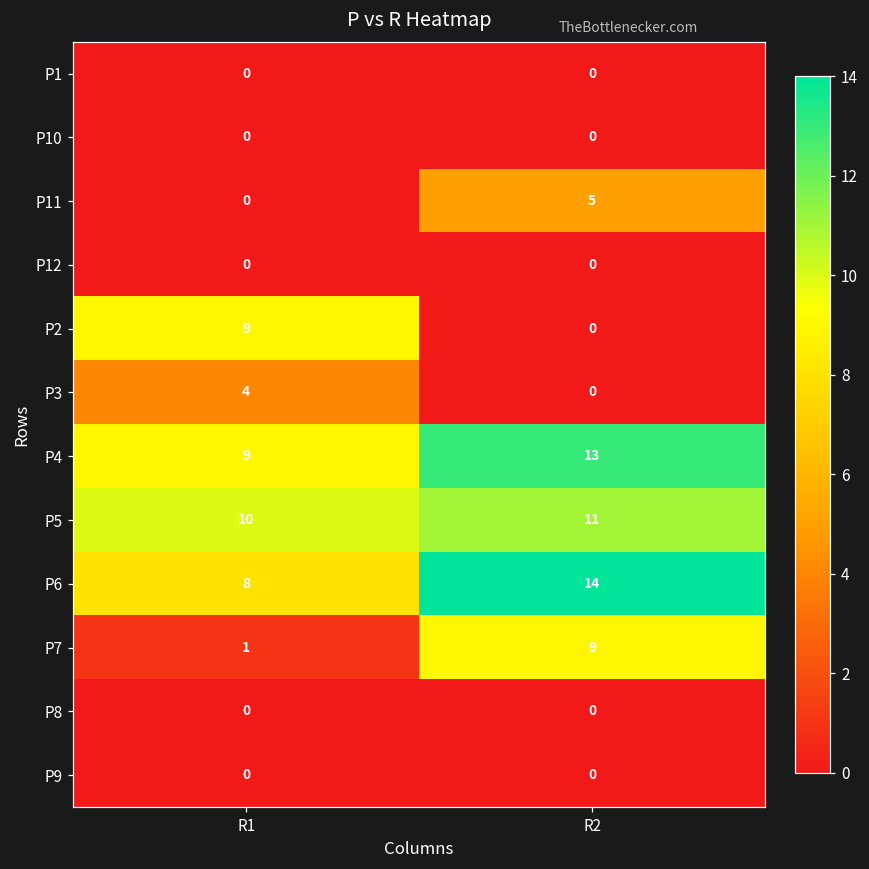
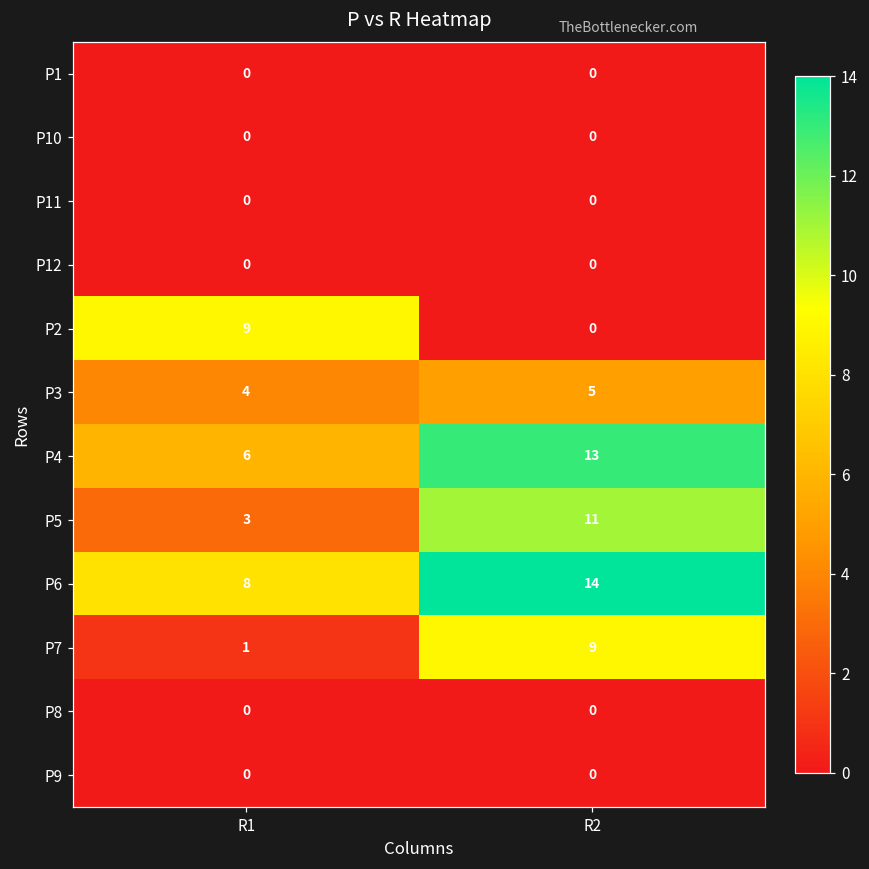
  {
    "P1": {
      "R1": 0,
      "R2": 0
    },
    "P10": {
      "R1": 0,
      "R2": 0
    },
    "P11": {
      "R1": 0,
-     "R2": 5
+     "R2": 0
    },
    "P12": {
      "R1": 0,
      "R2": 0
    },
    "P2": {
      "R1": 9,
      "R2": 0
    },
    "P3": {
      "R1": 4,
-     "R2": 0
+     "R2": 5
    },
    "P4": {
-     "R1": 9,
+     "R1": 6,
      "R2": 13
    },
    "P5": {
-     "R1": 10,
+     "R1": 3,
      "R2": 11
    },
    "P6": {
      "R1": 8,
      "R2": 14
    },
    "P7": {
      "R1": 1,
      "R2": 9
    },
    "P8": {
      "R1": 0,
      "R2": 0
    },
    "P9": {
      "R1": 0,
      "R2": 0
    }
  }
